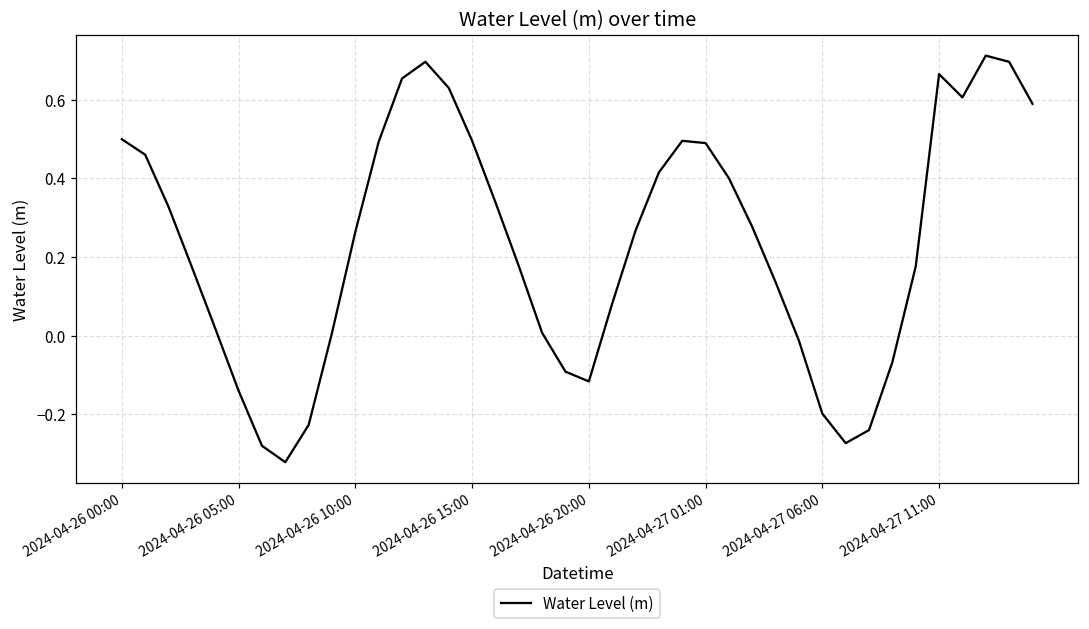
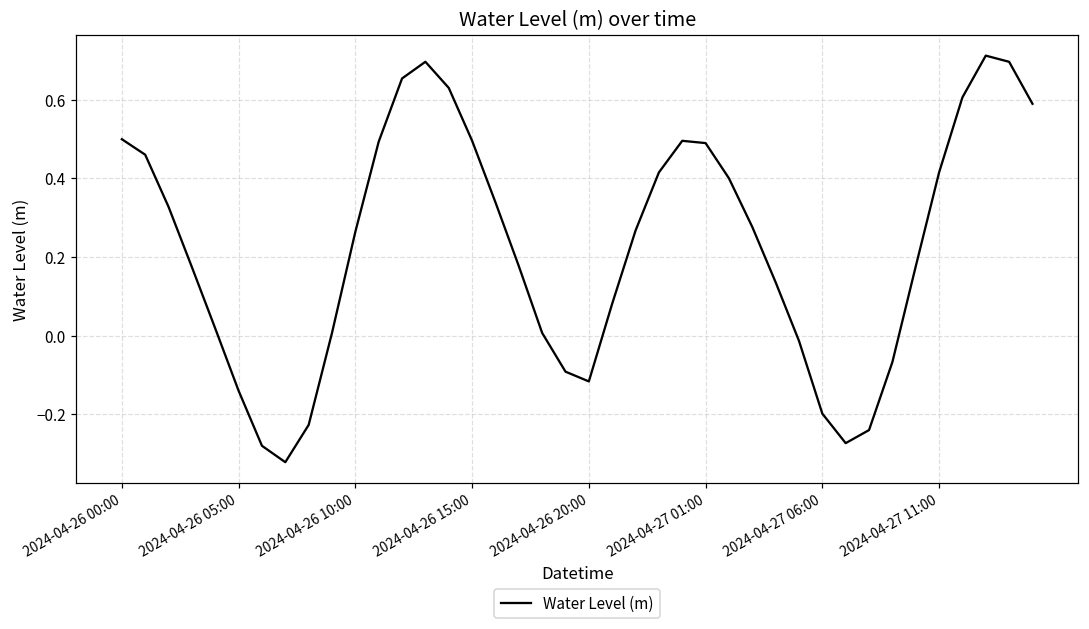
  {
    "2024-04-26 00:00": 0.50,
    "2024-04-26 05:00": -0.14,
    "2024-04-26 10:00": 0.26,
    "2024-04-26 15:00": 0.50,
    "2024-04-26 20:00": -0.12,
    "2024-04-27 01:00": 0.49,
    "2024-04-27 06:00": -0.20,
-   "2024-04-27 11:00": 0.66
+   "2024-04-27 11:00": 0.41
  }
